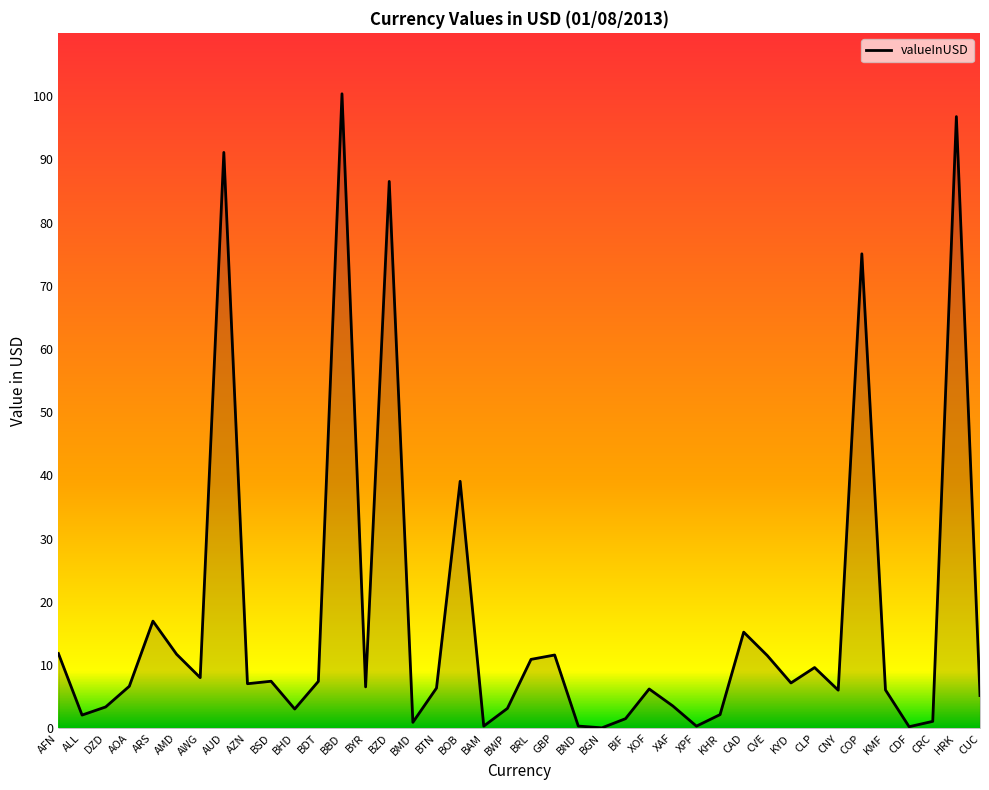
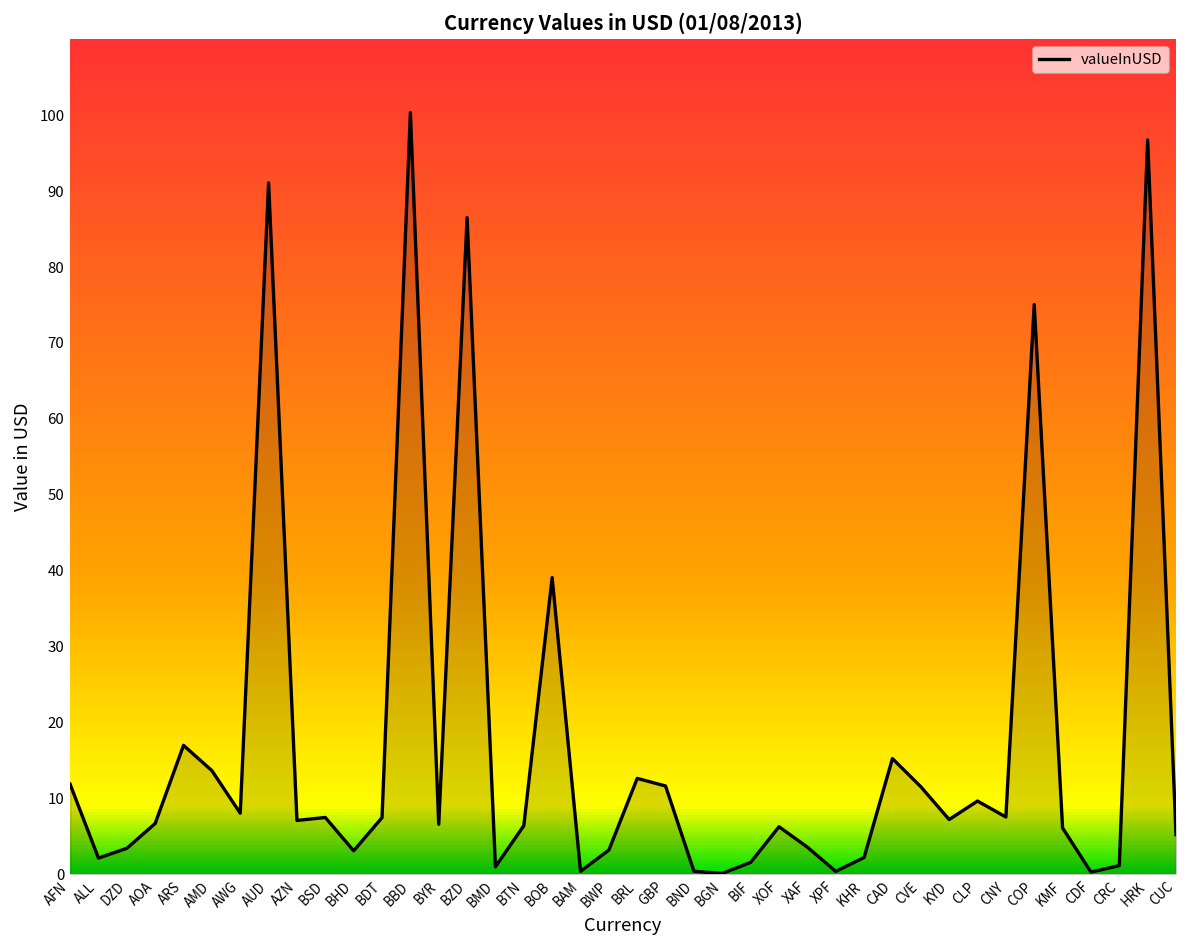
  {
    "AFN": 12,
    "ALL": 2,
    "DZD": 3,
    "AOA": 7,
    "ARS": 17,
-   "AMD": 12,
+   "AMD": 14,
    "AWG": 8,
    "AUD": 91,
    "AZN": 7,
    "BSD": 7,
    "BHD": 3,
    "BDT": 7,
    "BBD": 100,
    "BYR": 7,
    "BZD": 87,
    "BMD": 1,
    "BTN": 6,
    "BOB": 39,
    "BAM": 0,
    "BWP": 3,
-   "BRL": 11,
+   "BRL": 13,
    "GBP": 12,
    "BND": 0,
    "BGN": 0,
    "BIF": 2,
    "XOF": 6,
    "XAF": 4,
    "XPF": 0,
    "KHR": 2,
    "CAD": 15,
    "CVE": 12,
    "KYD": 7,
    "CLP": 10,
-   "CNY": 6,
+   "CNY": 8,
    "COP": 75,
    "KMF": 6,
    "CDF": 0,
    "CRC": 1,
    "HRK": 97,
    "CUC": 5
  }
